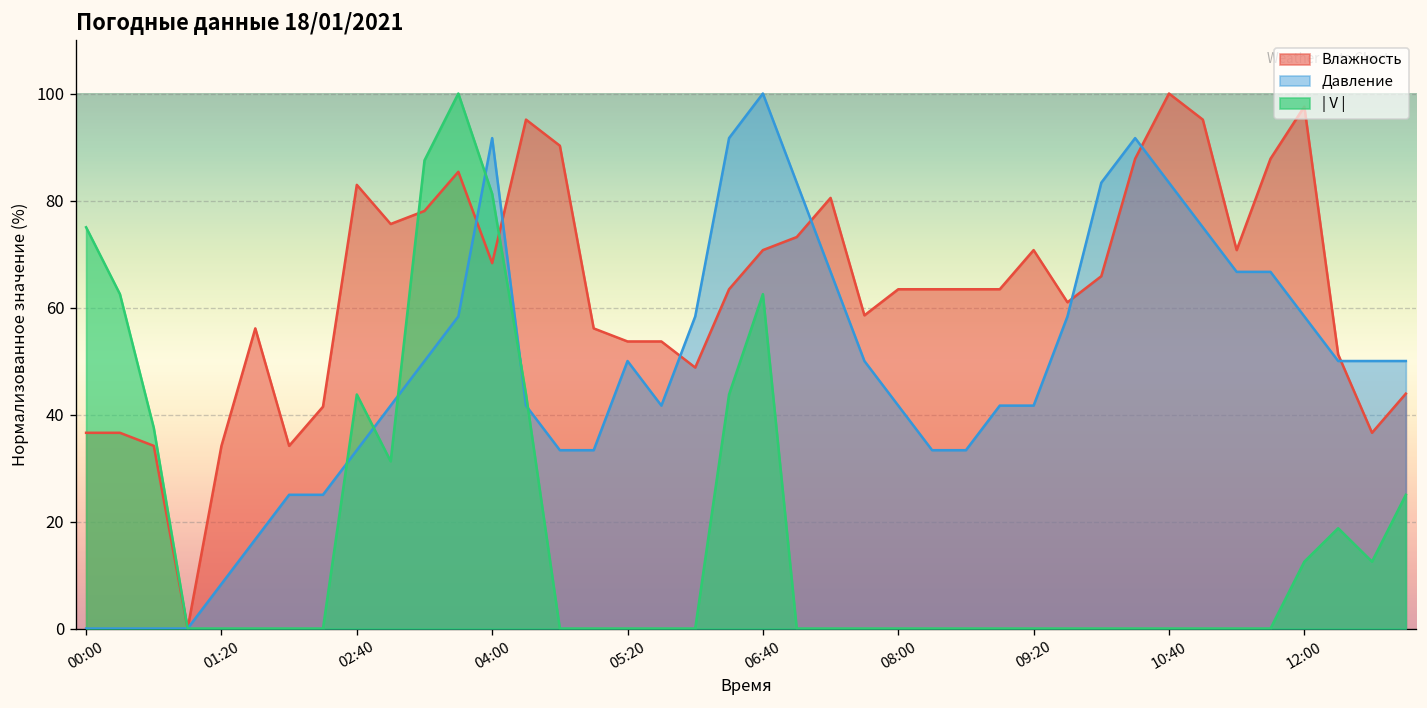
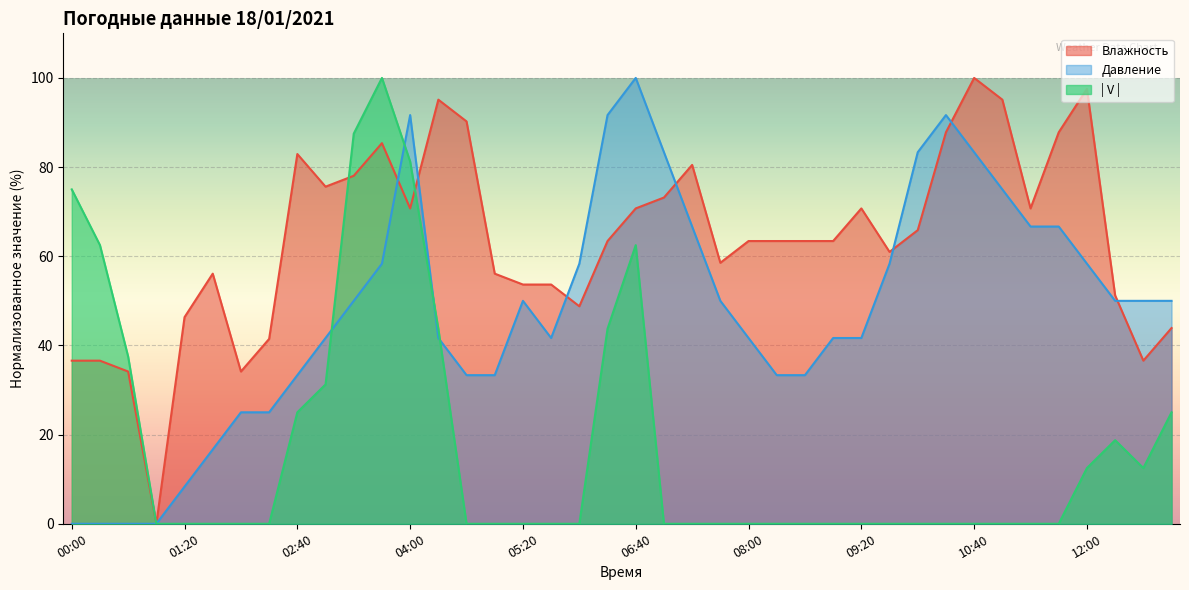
  {
    "Влажность": {
      "00:00": 37,
-     "01:20": 34,
+     "01:20": 46,
      "02:40": 83,
-     "04:00": 68,
+     "04:00": 71,
      "05:20": 54,
      "06:40": 71,
      "08:00": 63,
      "09:20": 71,
      "10:40": 100
    },
    "Давление": {
      "00:00": 0,
      "01:20": 8,
      "02:40": 33,
      "04:00": 92,
      "05:20": 50,
      "06:40": 100,
      "08:00": 42,
      "09:20": 42,
      "10:40": 83,
      "12:00": 58
    },
    "| V |": {
      "00:00": 75,
      "01:20": 0,
-     "02:40": 44,
+     "02:40": 25,
      "04:00": 81,
      "05:20": 0,
      "06:40": 63,
      "08:00": 0,
      "09:20": 0,
      "10:40": 0,
      "12:00": 13
    }
  }
